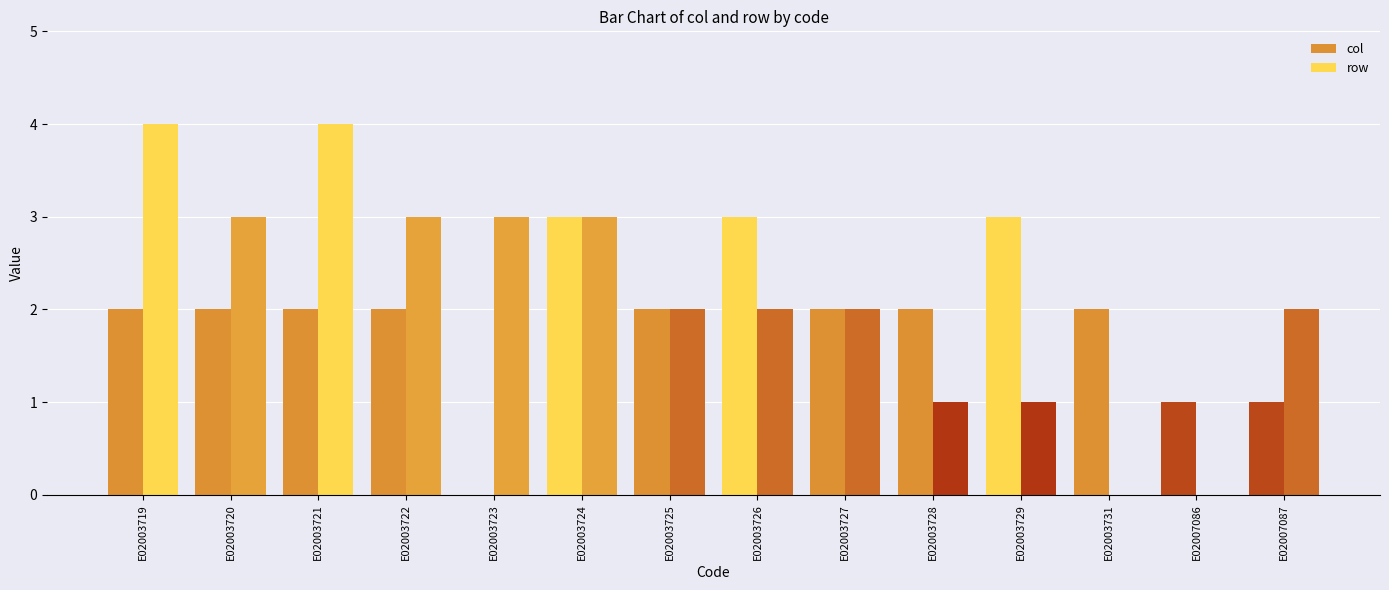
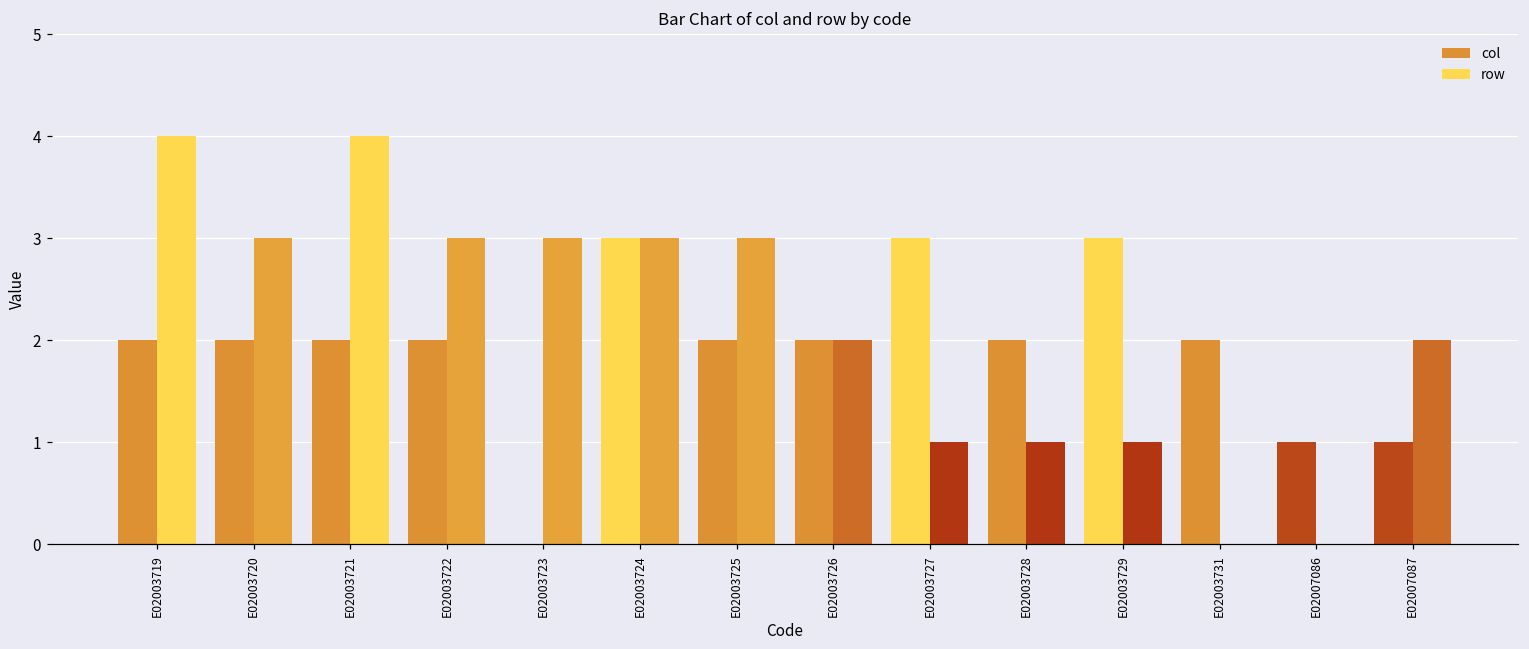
  {
    "col": {
      "E02003719": 2,
      "E02003720": 2,
      "E02003721": 2,
      "E02003722": 2,
      "E02003723": 0,
      "E02003724": 3,
      "E02003725": 2,
-     "E02003726": 3,
-     "E02003727": 2,
+     "E02003726": 2,
+     "E02003727": 3,
      "E02003728": 2,
      "E02003729": 3,
      "E02003731": 2,
      "E02007086": 1,
      "E02007087": 1
    },
    "row": {
      "E02003719": 4,
      "E02003720": 3,
      "E02003721": 4,
      "E02003722": 3,
      "E02003723": 3,
      "E02003724": 3,
-     "E02003725": 2,
+     "E02003725": 3,
      "E02003726": 2,
-     "E02003727": 2,
+     "E02003727": 1,
      "E02003728": 1,
      "E02003729": 1,
      "E02003731": 0,
      "E02007086": 0,
      "E02007087": 2
    }
  }
